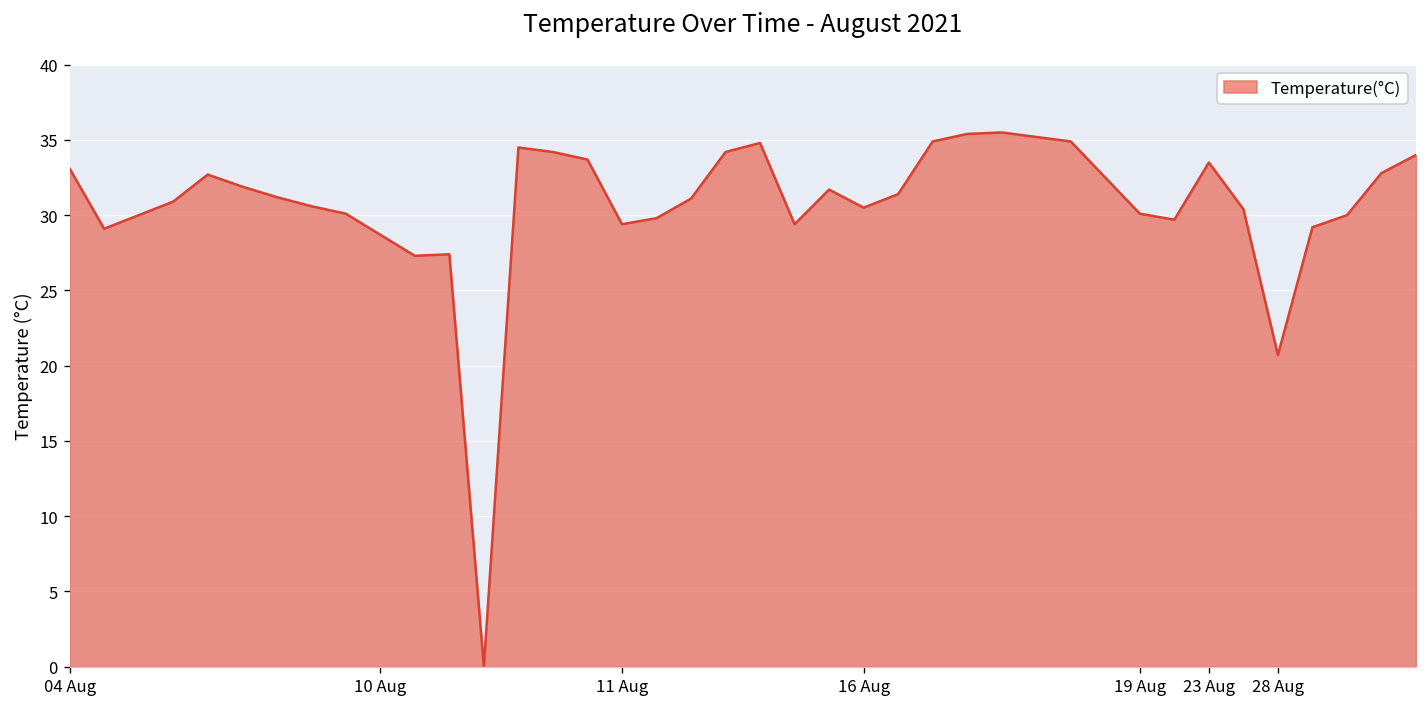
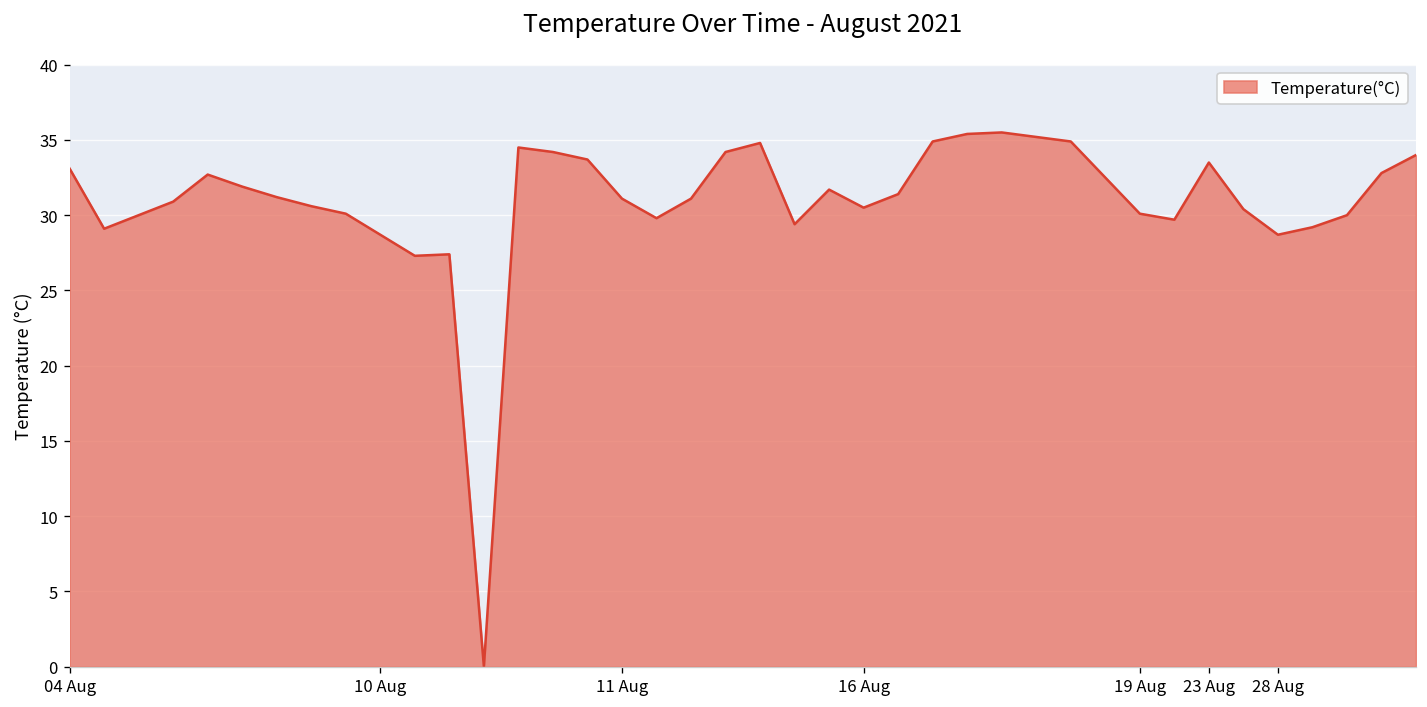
  {
    "04 Aug": 33.1,
    "10 Aug": 28.7,
-   "11 Aug": 29.4,
+   "11 Aug": 31.1,
    "16 Aug": 30.5,
    "19 Aug": 30.1,
    "23 Aug": 33.5,
-   "28 Aug": 20.7
+   "28 Aug": 28.7
  }
